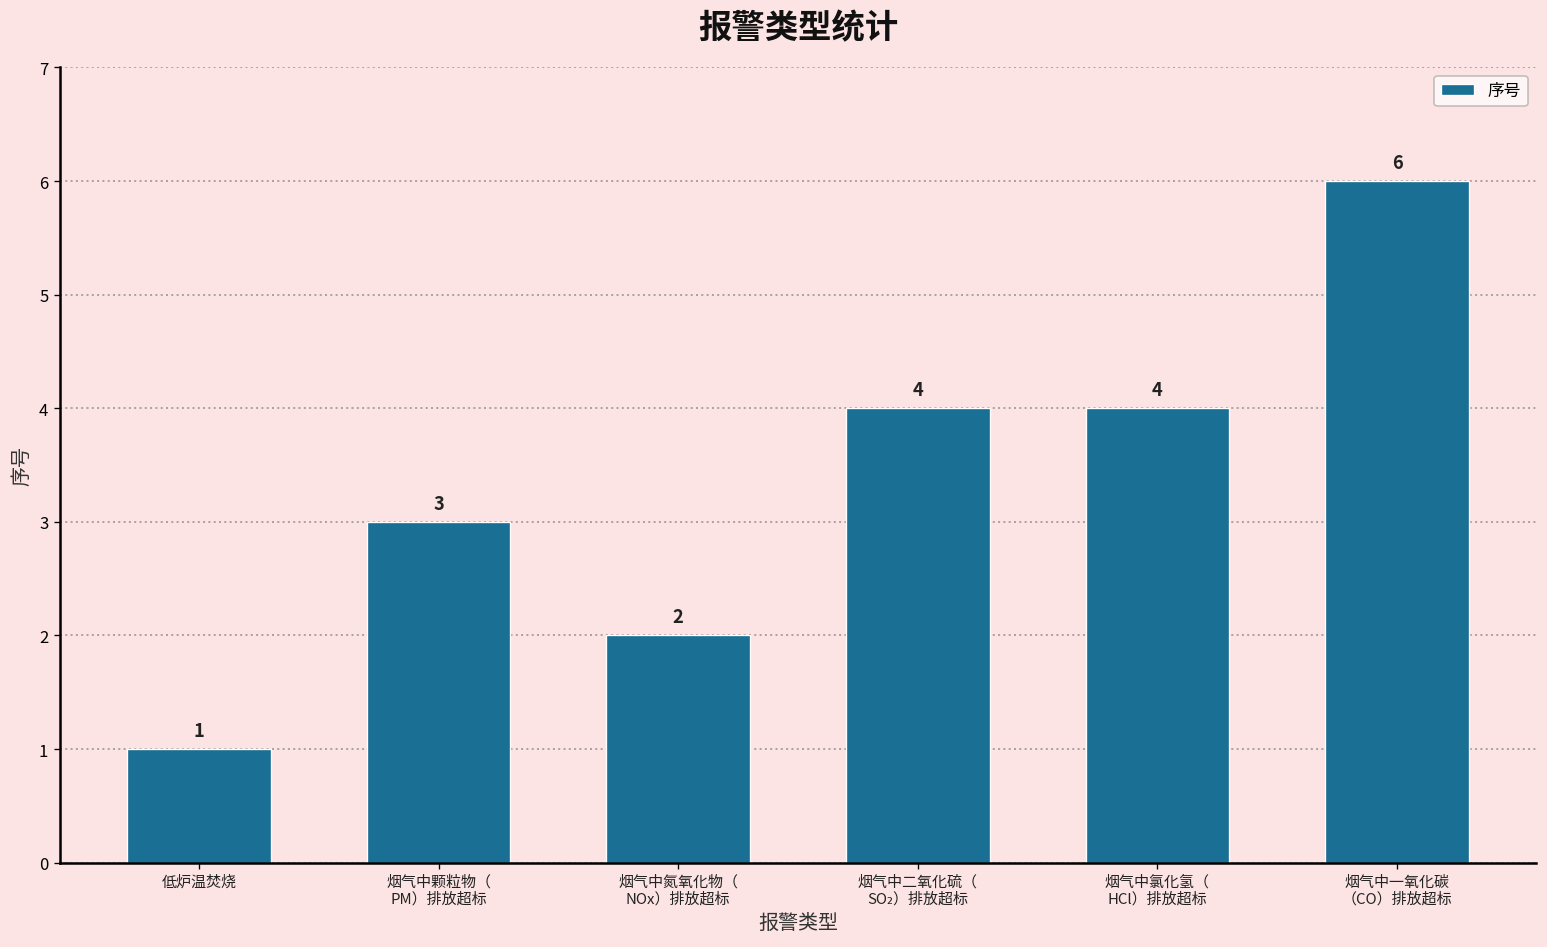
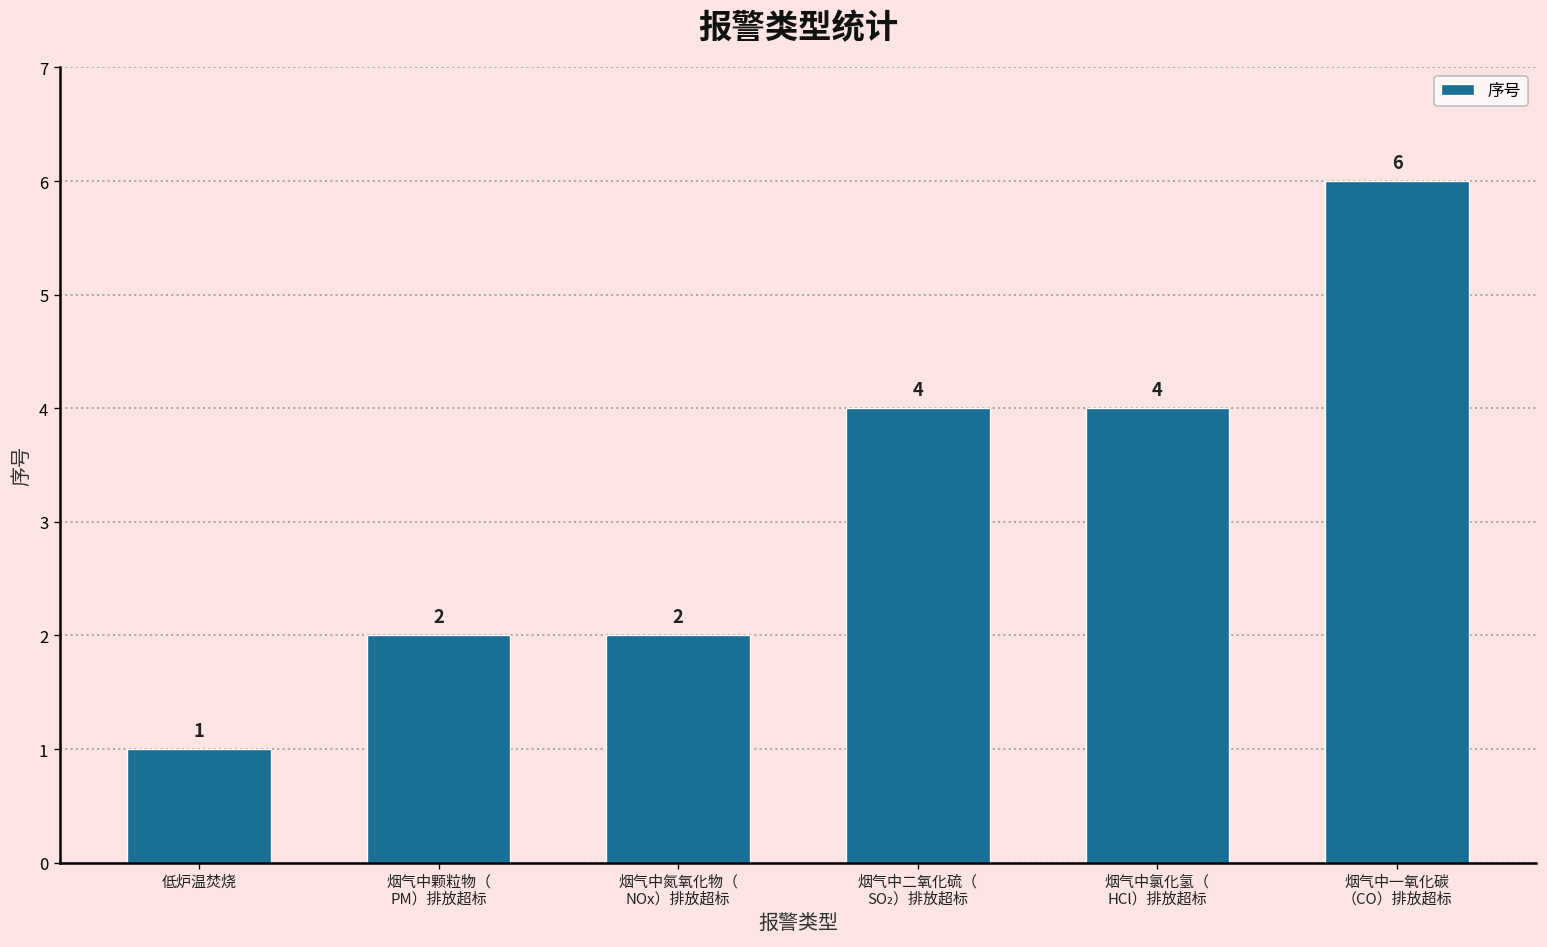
  {
    "低炉温焚烧": 1,
-   "烟气中颗粒物（ PM）排放超标": 3,
+   "烟气中颗粒物（ PM）排放超标": 2,
    "烟气中氮氧化物（ NOx）排放超标": 2,
    "烟气中二氧化硫（ SO₂）排放超标": 4,
    "烟气中氯化氢（ HCl）排放超标": 4,
    "烟气中一氧化碳 （CO）排放超标": 6
  }
